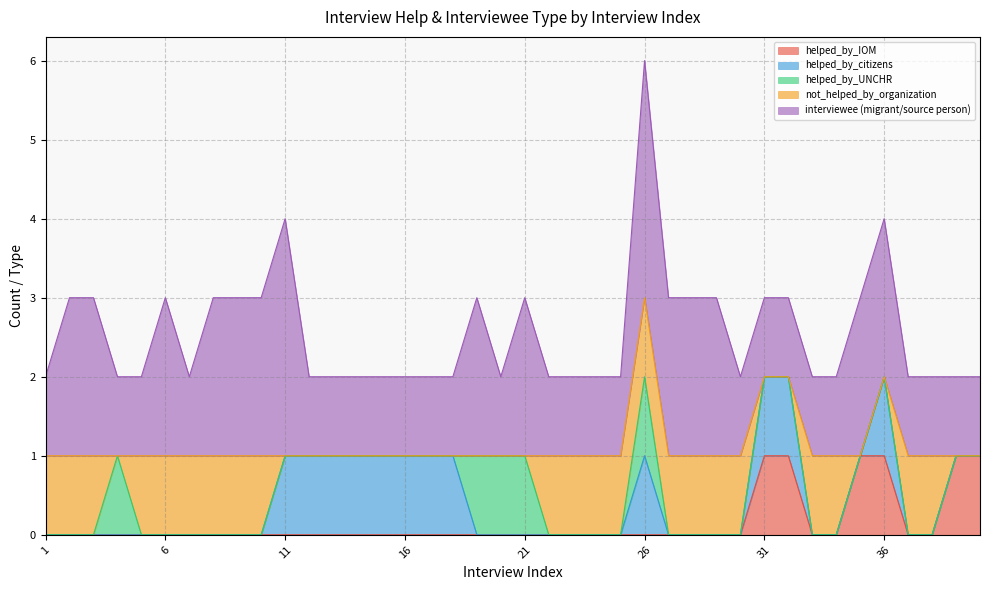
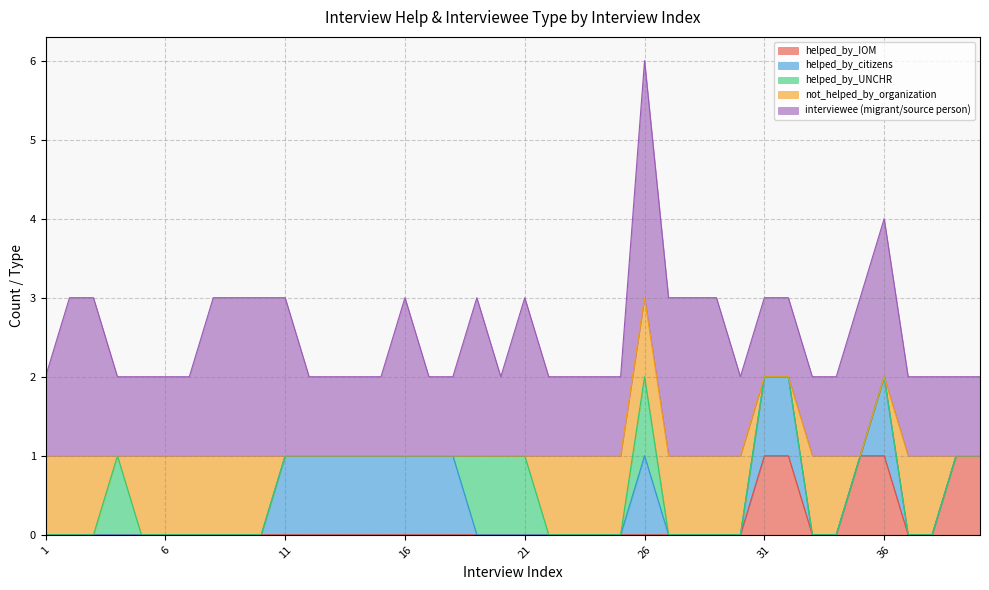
  {
    "helped_by_IOM": {
      "11": 0,
      "16": 0,
      "26": 0,
      "31": 1,
      "36": 1
    },
    "helped_by_citizens": {
      "26": 1
    },
    "helped_by_UNCHR": {
      "26": 2
    },
    "not_helped_by_organization": {
      "1": 1,
      "6": 1,
      "26": 3
    },
    "interviewee (migrant/source person)": {
      "1": 1,
-     "6": 2,
-     "11": 3,
-     "16": 1,
+     "6": 1,
+     "11": 2,
+     "16": 2,
      "21": 2,
      "26": 3,
      "31": 1,
      "36": 2
    }
  }
